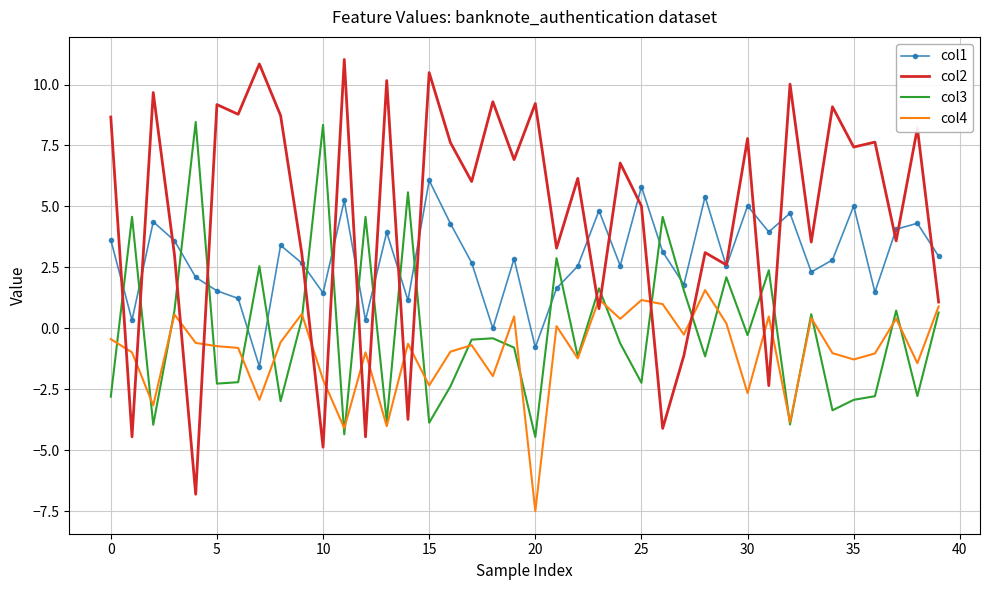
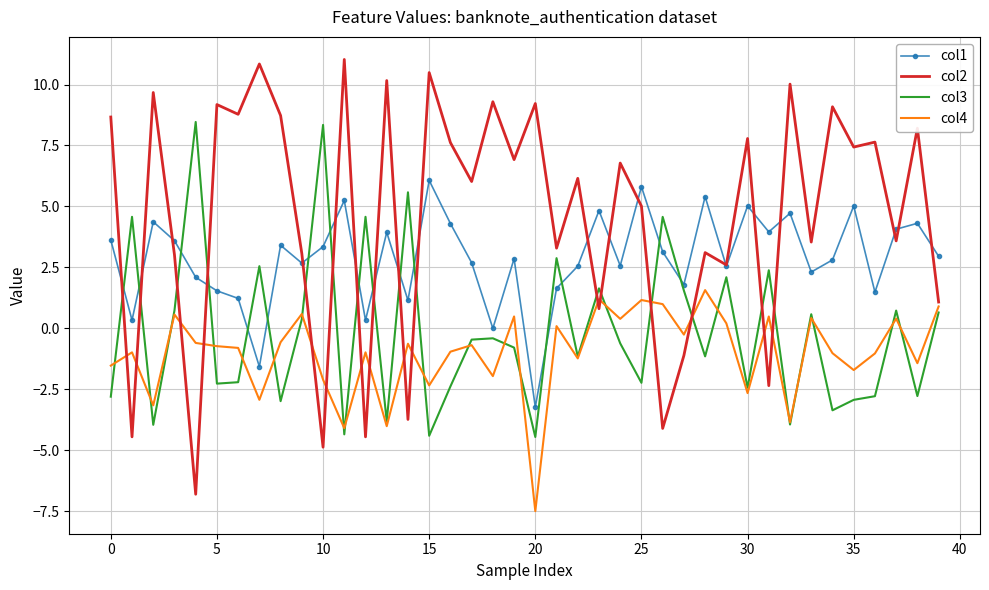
  {
    "col1": {
      "0": 3.6,
      "5": 1.5,
-     "10": 1.4,
+     "10": 3.3,
      "15": 6.1,
-     "20": -0.8,
+     "20": -3.2,
      "25": 5.8,
      "30": 5.0,
      "35": 5.0
    },
    "col2": {
      "0": 8.7,
      "5": 9.2,
      "10": -4.9,
      "15": 10.5,
      "20": 9.2,
      "25": 5.0,
      "30": 7.8,
      "35": 7.4
    },
    "col3": {
      "0": -2.8,
      "5": -2.3,
      "10": 8.3,
-     "15": -3.9,
+     "15": -4.4,
      "20": -4.5,
      "25": -2.2,
-     "30": -0.3,
+     "30": -2.4,
      "35": -2.9
    },
    "col4": {
-     "0": -0.4,
+     "0": -1.5,
      "5": -0.7,
      "10": -2.1,
      "15": -2.3,
      "20": -7.5,
      "25": 1.2,
      "30": -2.7,
-     "35": -1.3
+     "35": -1.7
    }
  }
